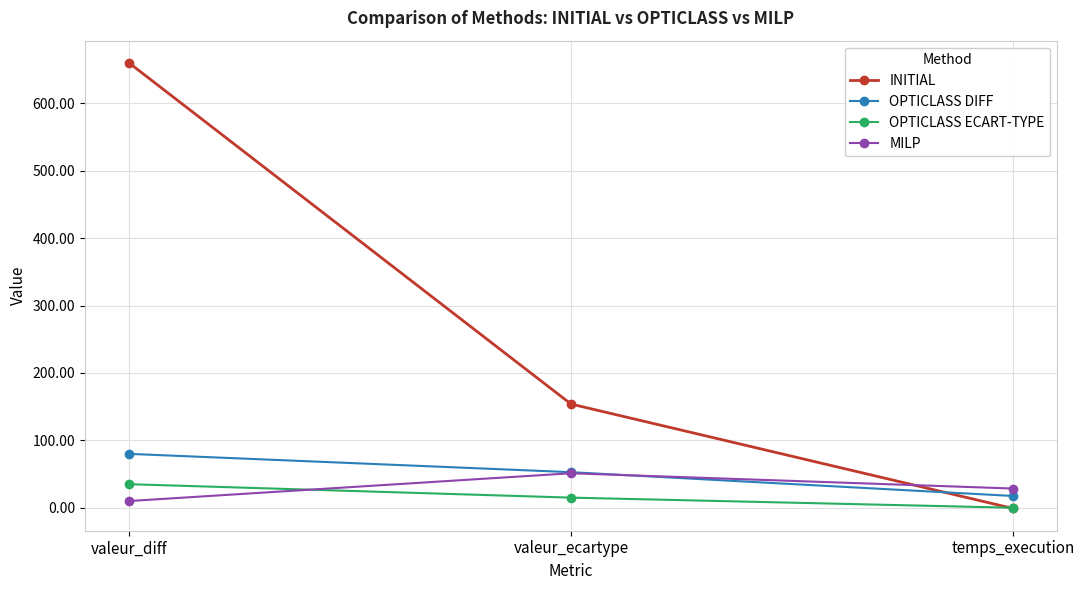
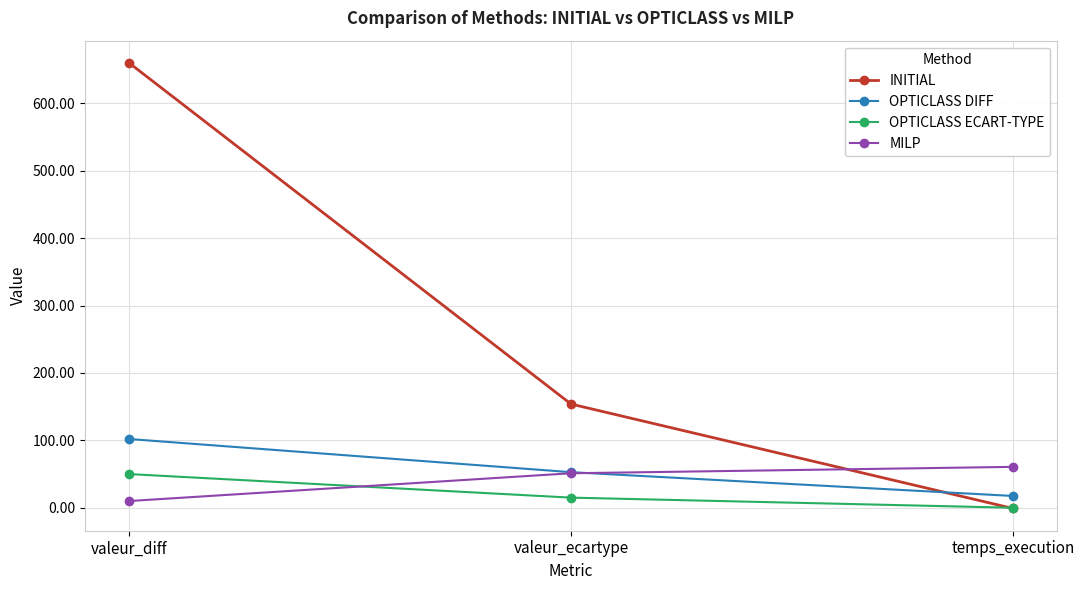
  {
    "INITIAL": {
      "valeur_diff": 660,
      "valeur_ecartype": 150
    },
    "OPTICLASS DIFF": {
-     "valeur_diff": 80,
+     "valeur_diff": 100,
      "temps_execution": 20
    },
    "OPTICLASS ECART-TYPE": {
-     "valeur_diff": 40,
+     "valeur_diff": 50,
      "valeur_ecartype": 20
    },
    "MILP": {
      "valeur_diff": 10,
-     "temps_execution": 30
+     "temps_execution": 60
    }
  }
